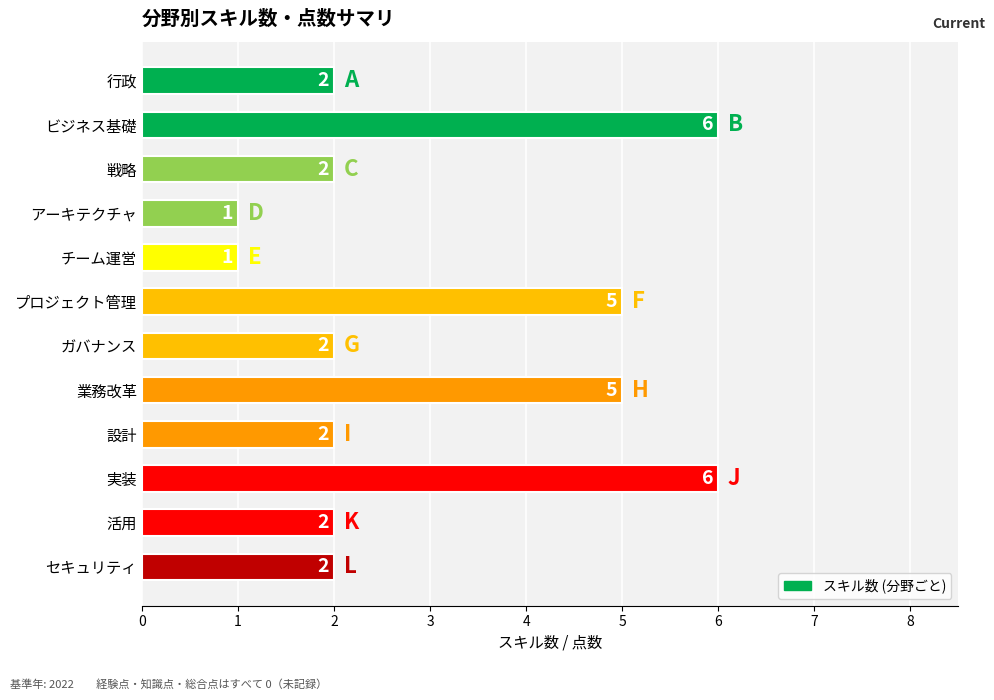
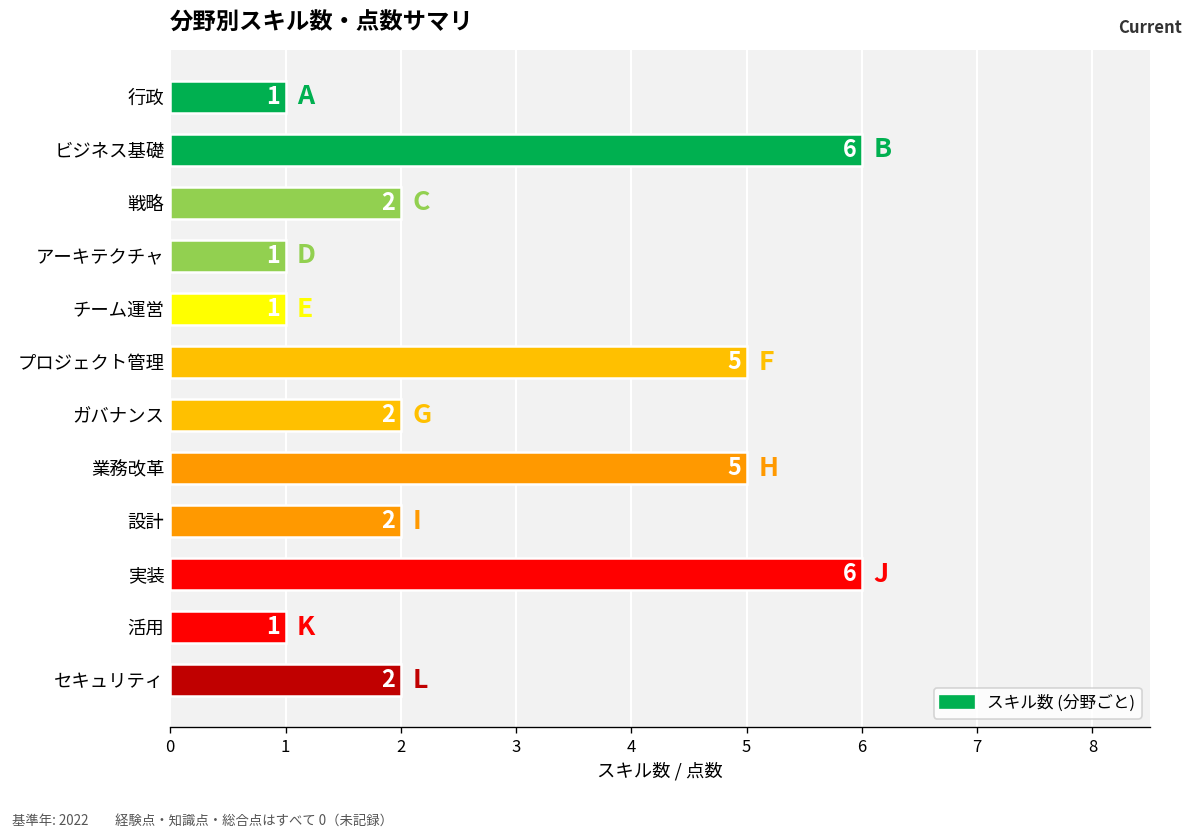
  {
-   "行政": 2,
+   "行政": 1,
    "ビジネス基礎": 6,
    "戦略": 2,
    "アーキテクチャ": 1,
    "チーム運営": 1,
    "プロジェクト管理": 5,
    "ガバナンス": 2,
    "業務改革": 5,
    "設計": 2,
    "実装": 6,
-   "活用": 2,
+   "活用": 1,
    "セキュリティ": 2
  }
